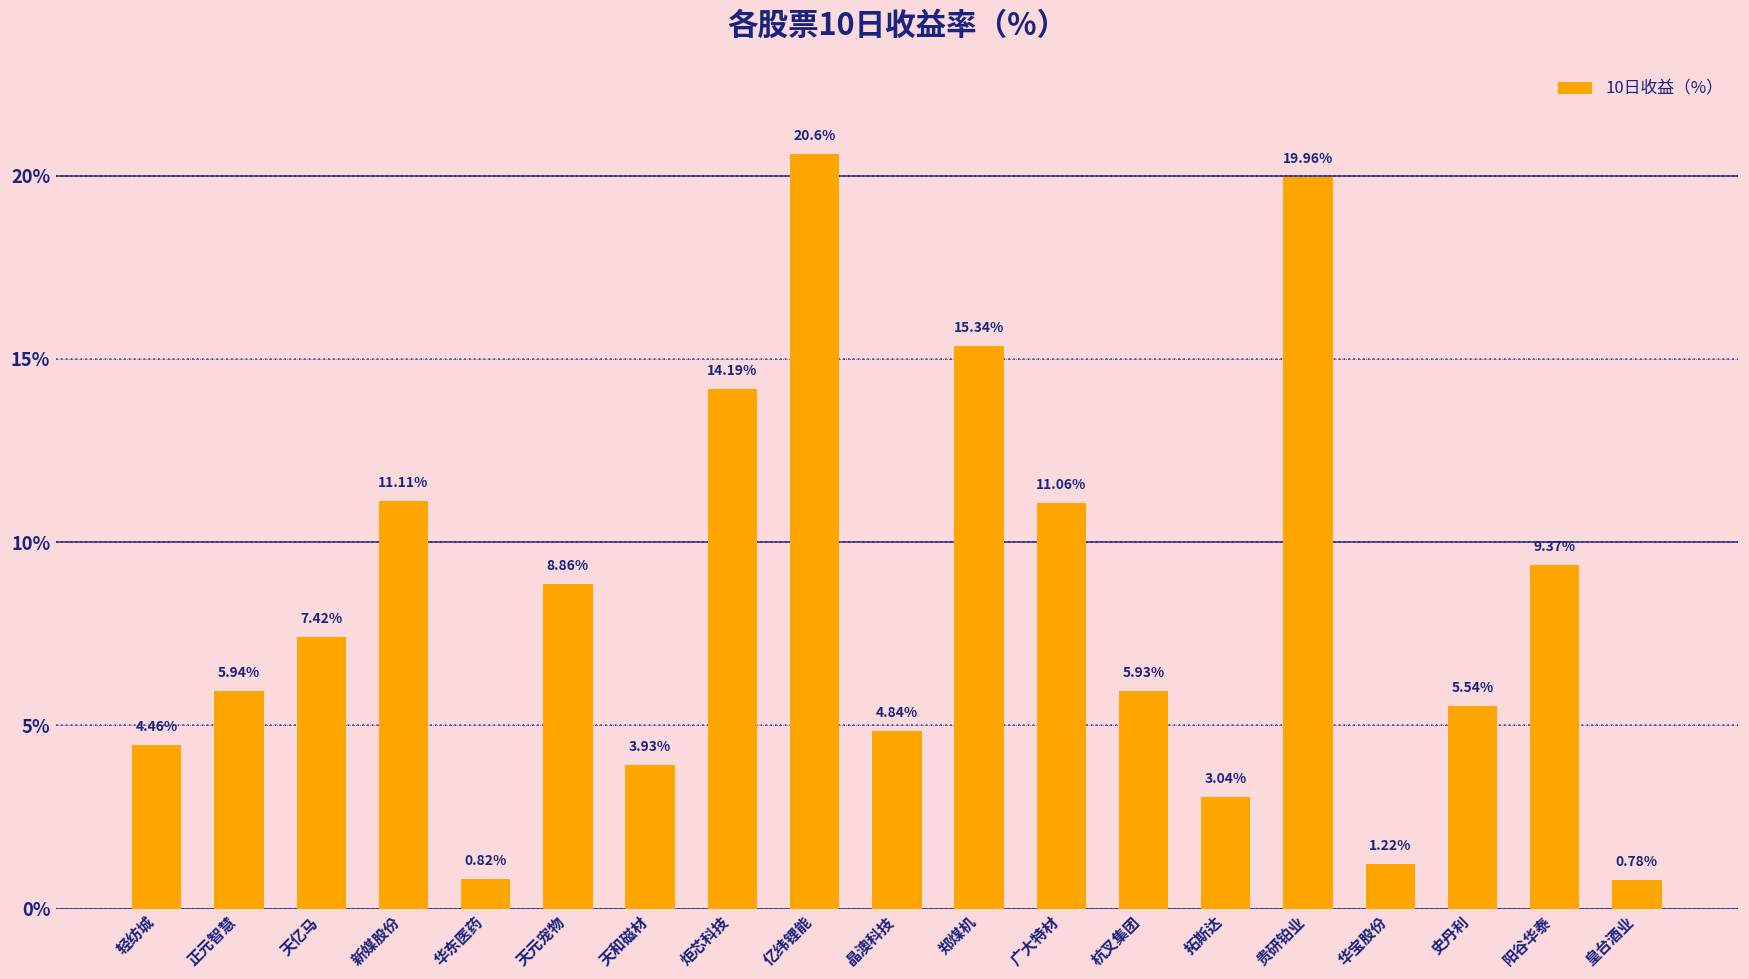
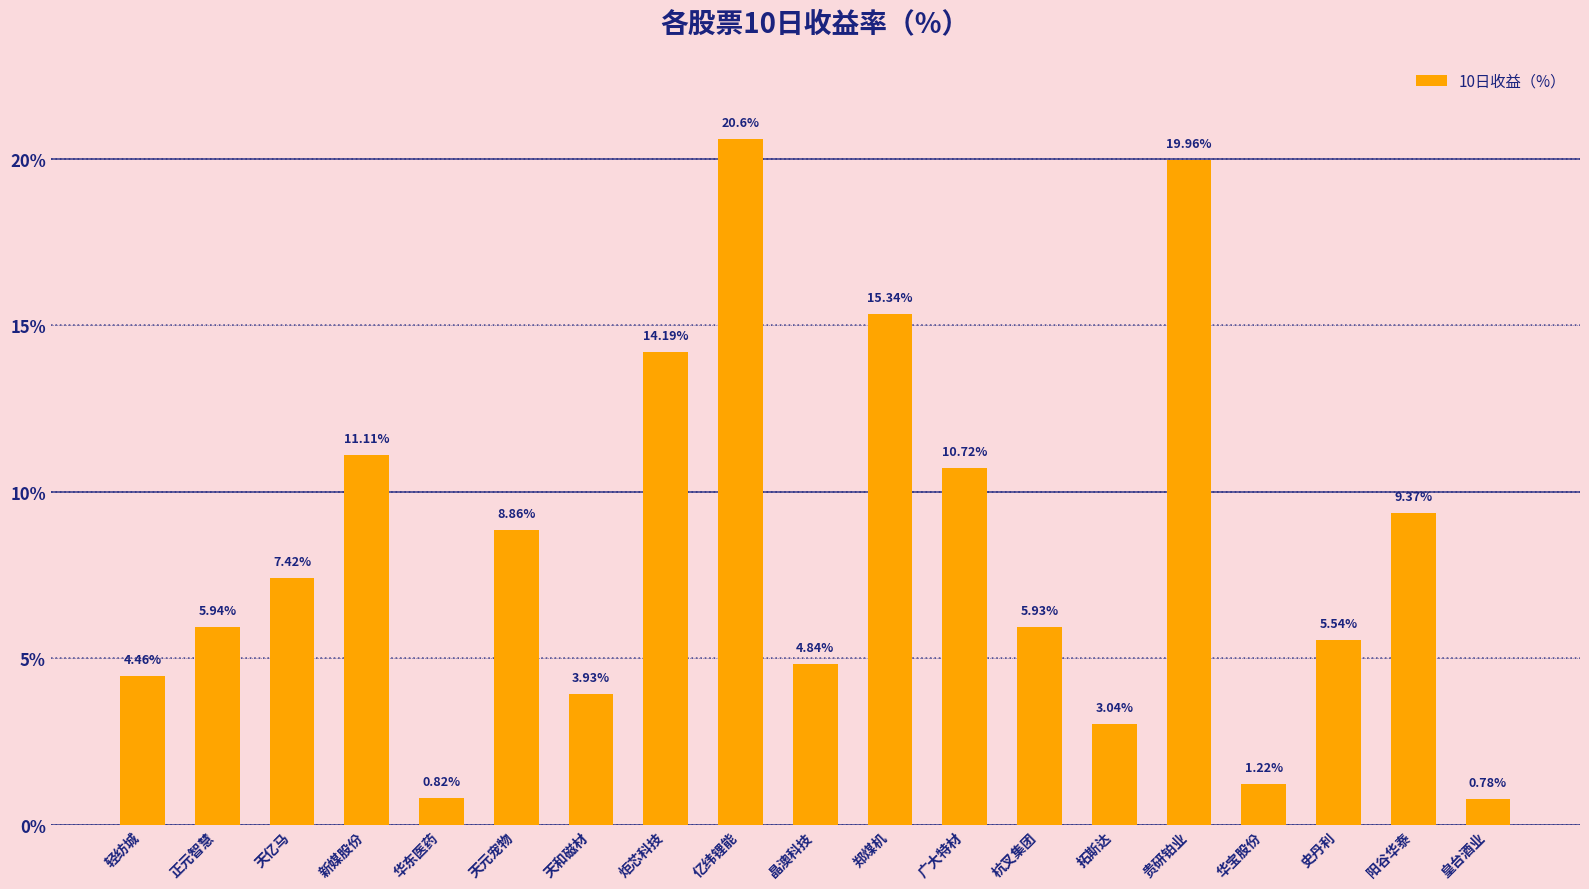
  {
    "轻纺城": "4.46%",
    "正元智慧": "5.94%",
    "天亿马": "7.42%",
    "新媒股份": "11.11%",
    "华东医药": "0.82%",
    "天元宠物": "8.86%",
    "天和磁材": "3.93%",
    "炬芯科技": "14.19%",
    "亿纬锂能": "20.6%",
    "晶澳科技": "4.84%",
    "郑煤机": "15.34%",
-   "广大特材": "11.06%",
+   "广大特材": "10.72%",
    "杭叉集团": "5.93%",
    "拓斯达": "3.04%",
    "贵研铂业": "19.96%",
    "华宝股份": "1.22%",
    "史丹利": "5.54%",
    "阳谷华泰": "9.37%",
    "皇台酒业": "0.78%"
  }
